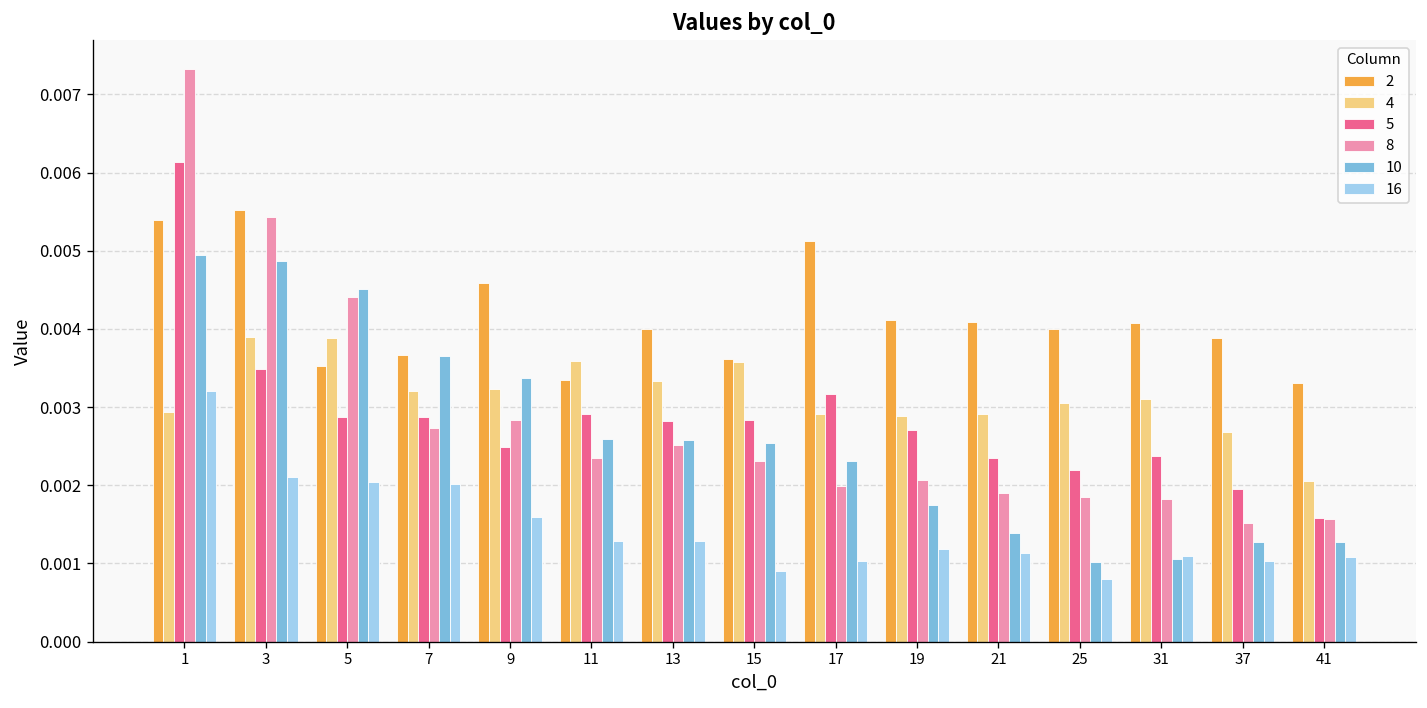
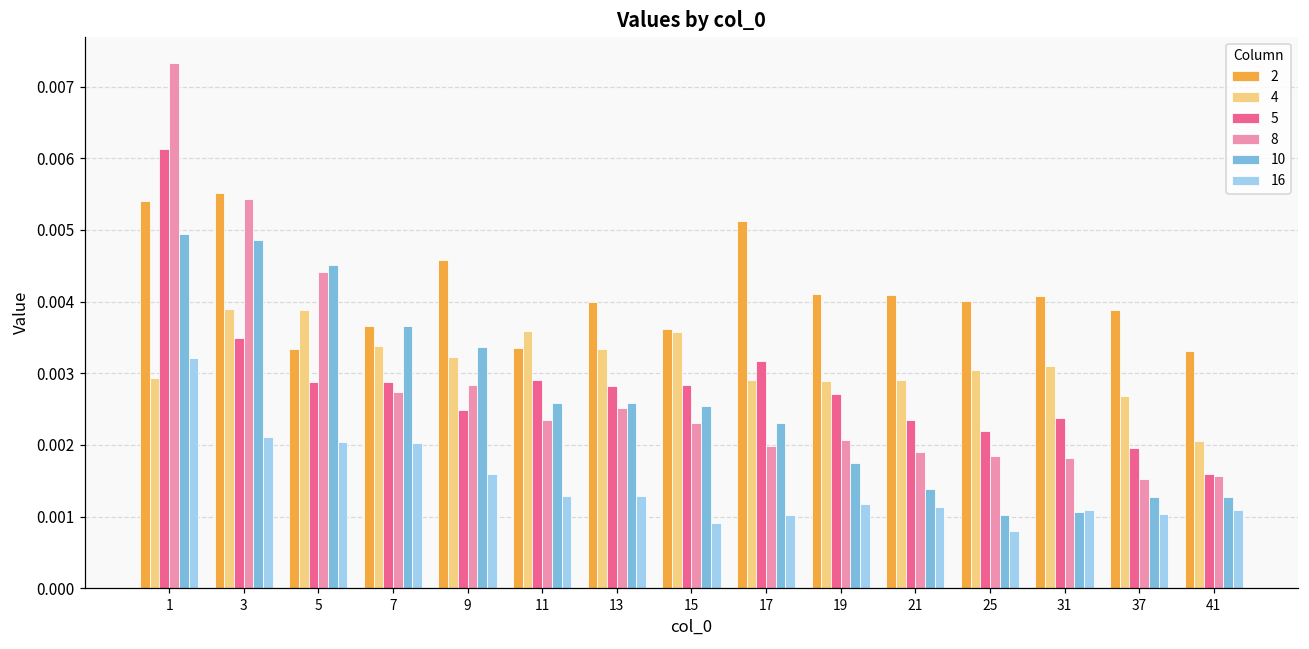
  {
    "2": {
      "1": 0.0054,
      "3": 0.0055,
-     "5": 0.0035,
+     "5": 0.0033,
      "7": 0.0037,
      "9": 0.0046,
      "11": 0.0033,
      "13": 0.0040,
      "15": 0.0036,
      "17": 0.0051,
      "19": 0.0041,
      "21": 0.0041,
      "25": 0.0040,
      "31": 0.0041,
      "37": 0.0039,
      "41": 0.0033
    },
    "4": {
      "1": 0.0029,
      "3": 0.0039,
      "5": 0.0039,
-     "7": 0.0032,
+     "7": 0.0034,
      "9": 0.0032,
      "11": 0.0036,
      "13": 0.0033,
      "15": 0.0036,
      "17": 0.0029,
      "19": 0.0029,
      "21": 0.0029,
      "25": 0.0030,
      "31": 0.0031,
      "37": 0.0027,
      "41": 0.0021
    }
  }
